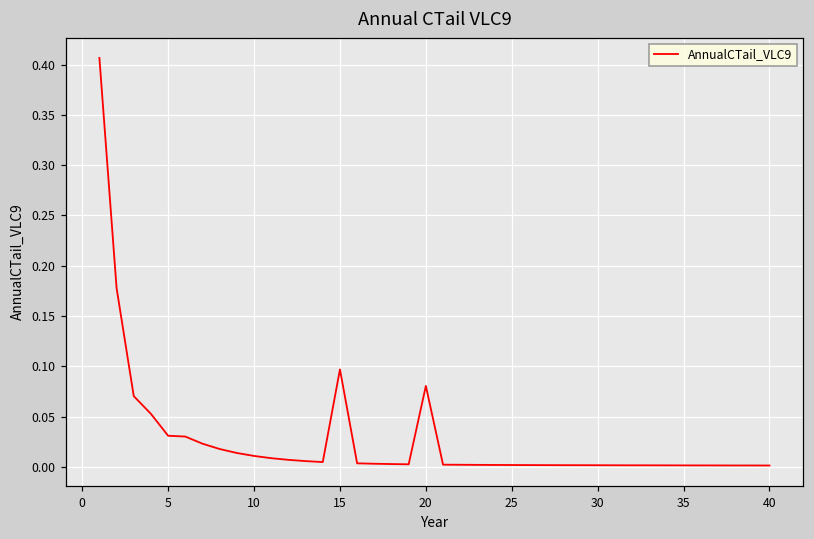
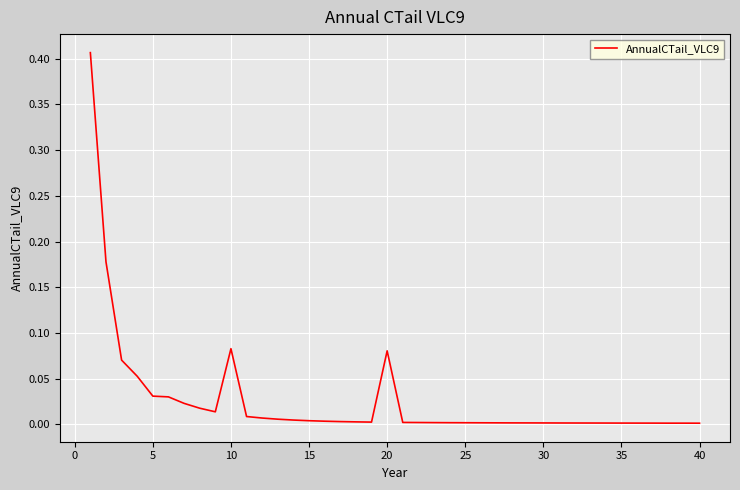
  {
    "5": 0.03,
-   "10": 0.01,
-   "15": 0.10,
+   "10": 0.08,
+   "15": 0.00,
    "20": 0.08,
    "25": 0.00,
    "30": 0.00,
    "35": 0.00,
    "40": 0.00
  }
